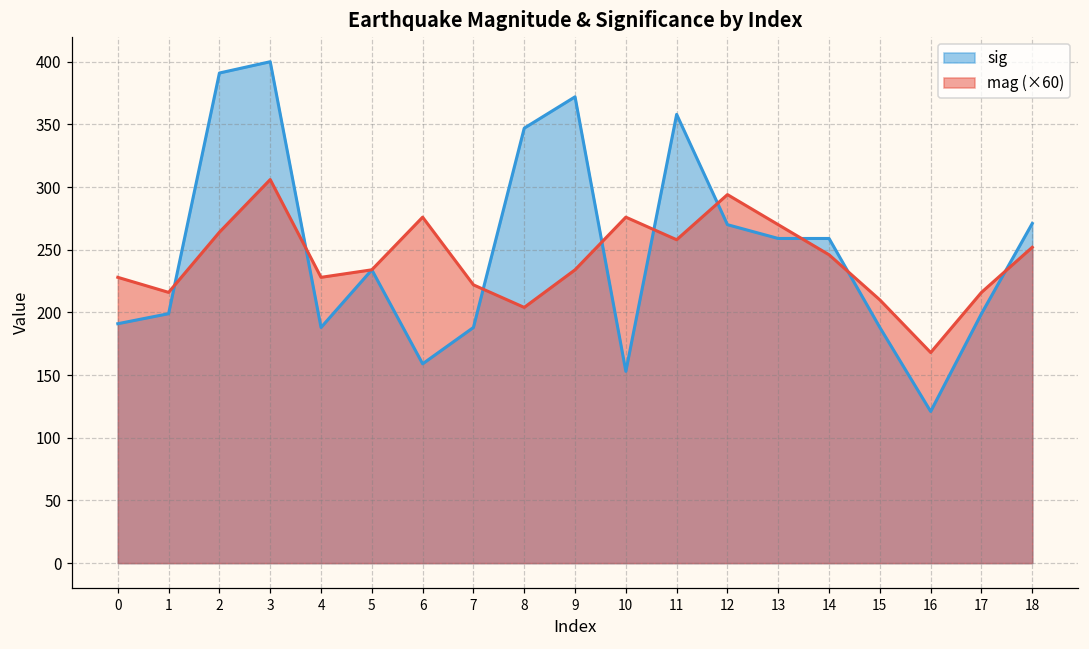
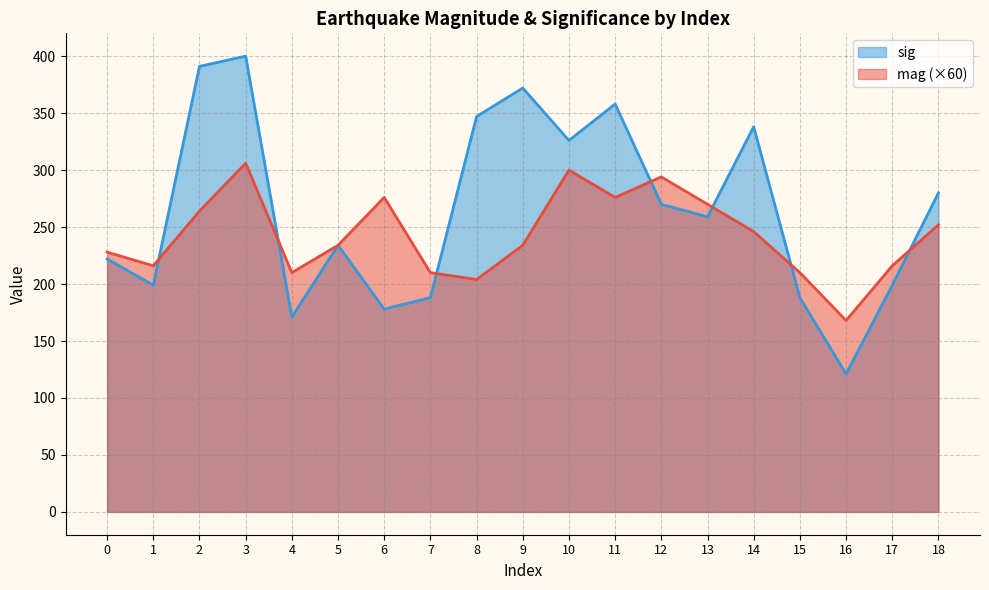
  {
    "sig": {
-     "0": 191,
+     "0": 222,
      "1": 199,
      "2": 391,
      "3": 400,
-     "4": 188,
-     "6": 159,
+     "4": 171,
+     "6": 178,
      "7": 188,
      "8": 347,
      "9": 372,
-     "10": 153,
+     "10": 326,
      "11": 358,
      "12": 270,
      "13": 259,
-     "14": 259,
+     "14": 338,
      "15": 188,
      "16": 121,
      "17": 199,
-     "18": 271
+     "18": 280
    },
    "mag (×60)": {
      "0": 228,
      "1": 216,
      "2": 264,
      "3": 306,
-     "4": 228,
+     "4": 210,
      "6": 276,
-     "7": 222,
+     "7": 210,
      "8": 204,
      "9": 234,
-     "10": 276,
-     "11": 258,
+     "10": 300,
+     "11": 276,
      "12": 294,
      "13": 270,
      "14": 246,
      "15": 210,
      "16": 168,
      "17": 216,
      "18": 252
    }
  }
